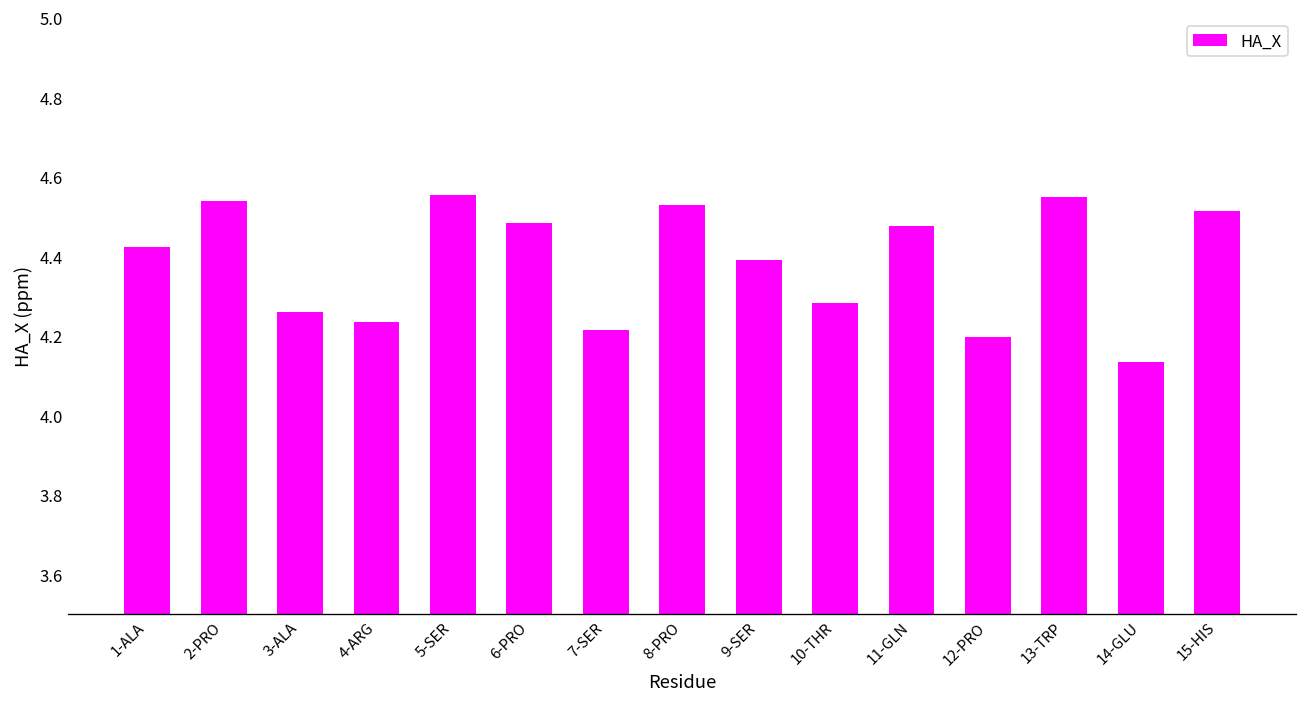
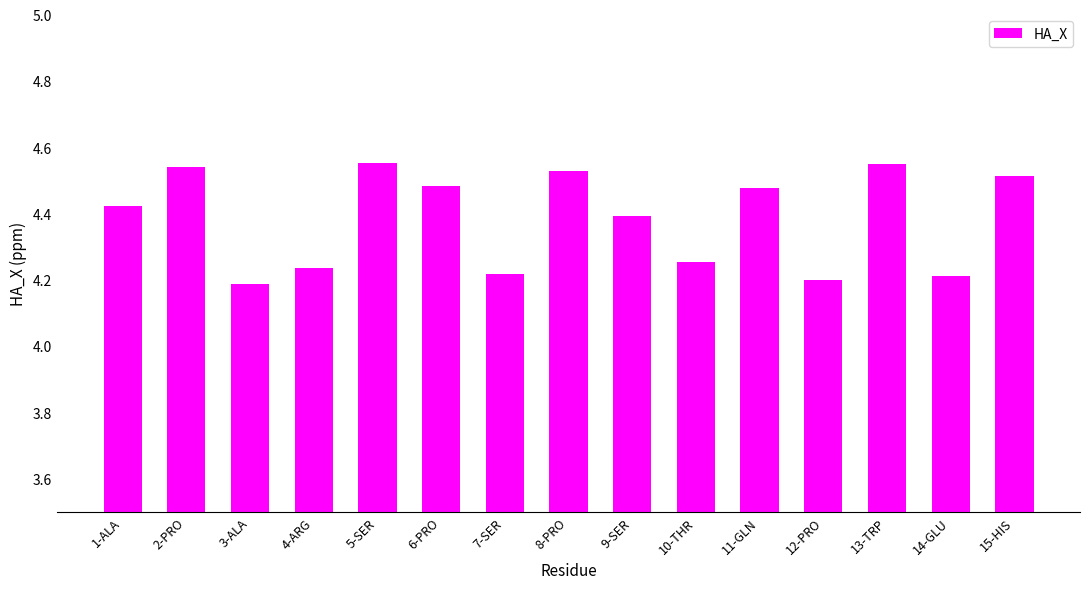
  {
    "1-ALA": 4.42,
    "2-PRO": 4.54,
-   "3-ALA": 4.26,
+   "3-ALA": 4.19,
    "4-ARG": 4.23,
    "5-SER": 4.55,
    "6-PRO": 4.48,
    "7-SER": 4.22,
    "8-PRO": 4.53,
    "9-SER": 4.39,
-   "10-THR": 4.28,
+   "10-THR": 4.25,
    "11-GLN": 4.48,
    "12-PRO": 4.20,
    "13-TRP": 4.55,
-   "14-GLU": 4.13,
+   "14-GLU": 4.21,
    "15-HIS": 4.51
  }
